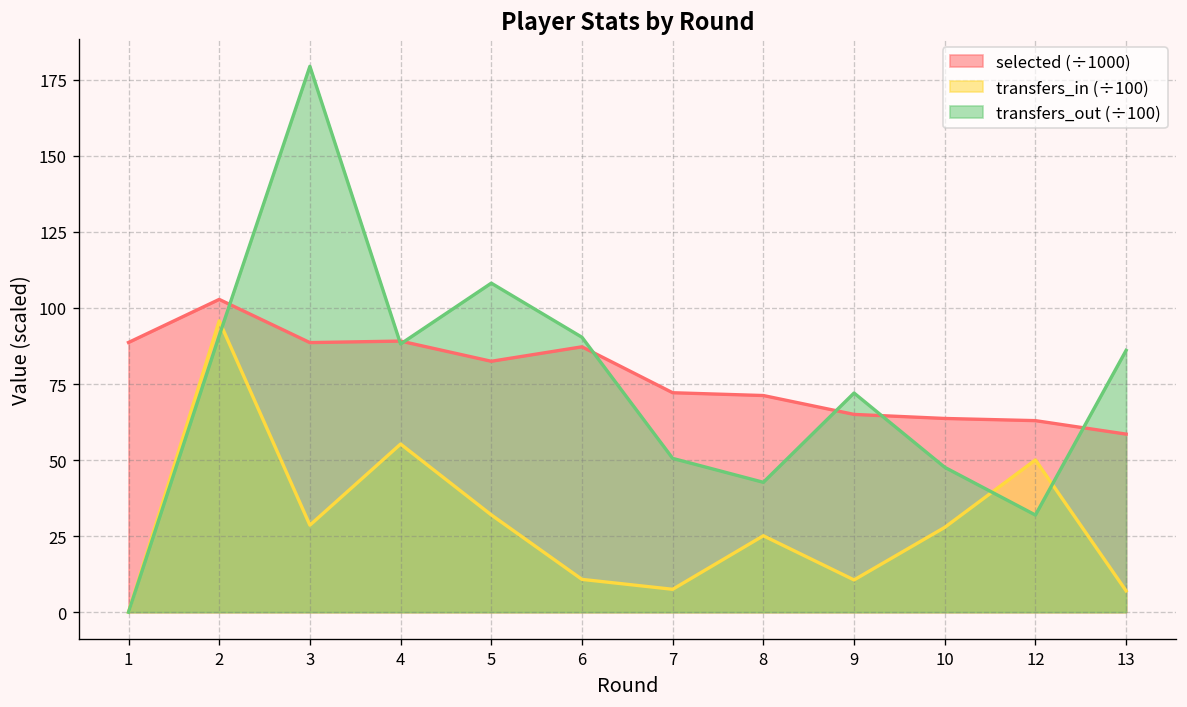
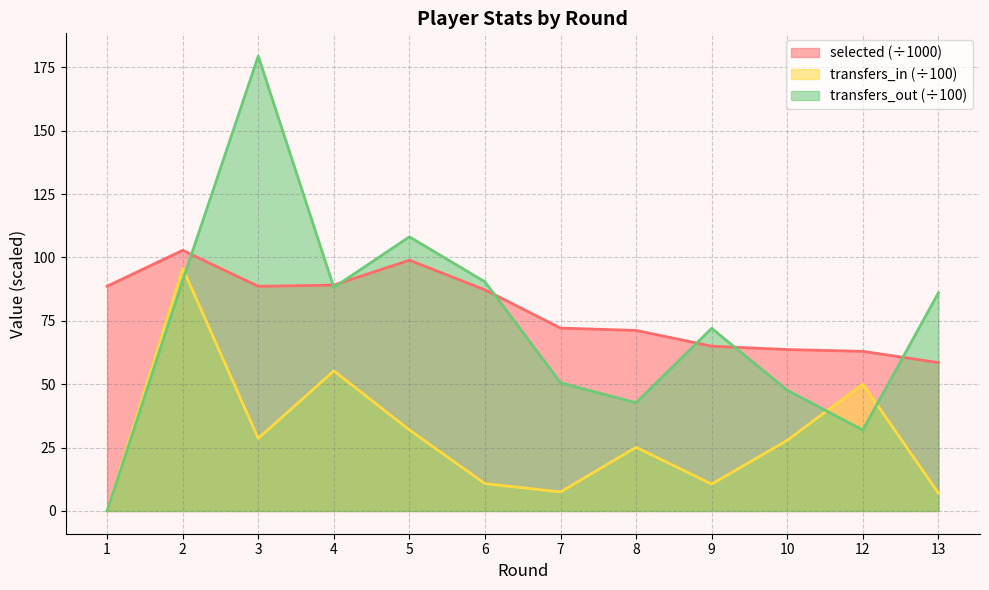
  {
    "selected (÷1000)": {
      "1": 89,
      "2": 103,
      "3": 89,
-     "5": 82,
+     "5": 99,
      "6": 87,
      "7": 72,
      "8": 71,
      "9": 65,
      "10": 64,
      "12": 63,
      "13": 59
    },
    "transfers_in (÷100)": {
      "2": 96,
      "3": 29,
      "4": 55,
      "5": 32,
      "6": 11,
      "7": 8,
      "8": 25,
      "9": 11,
      "10": 28,
      "12": 50,
      "13": 7
    },
    "transfers_out (÷100)": {
      "2": 91,
      "3": 179,
      "5": 108,
      "6": 90,
      "7": 51,
      "8": 43,
      "9": 72,
      "10": 48,
      "12": 32,
      "13": 86
    }
  }
